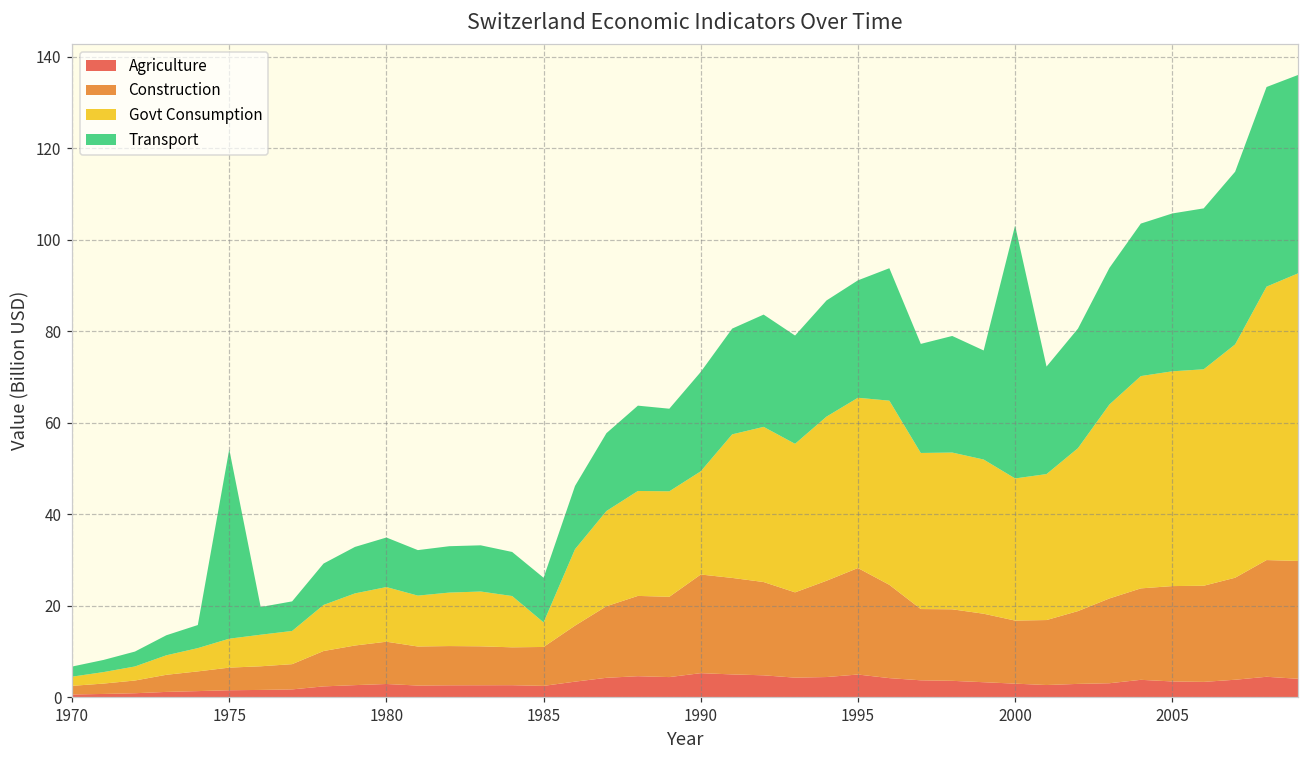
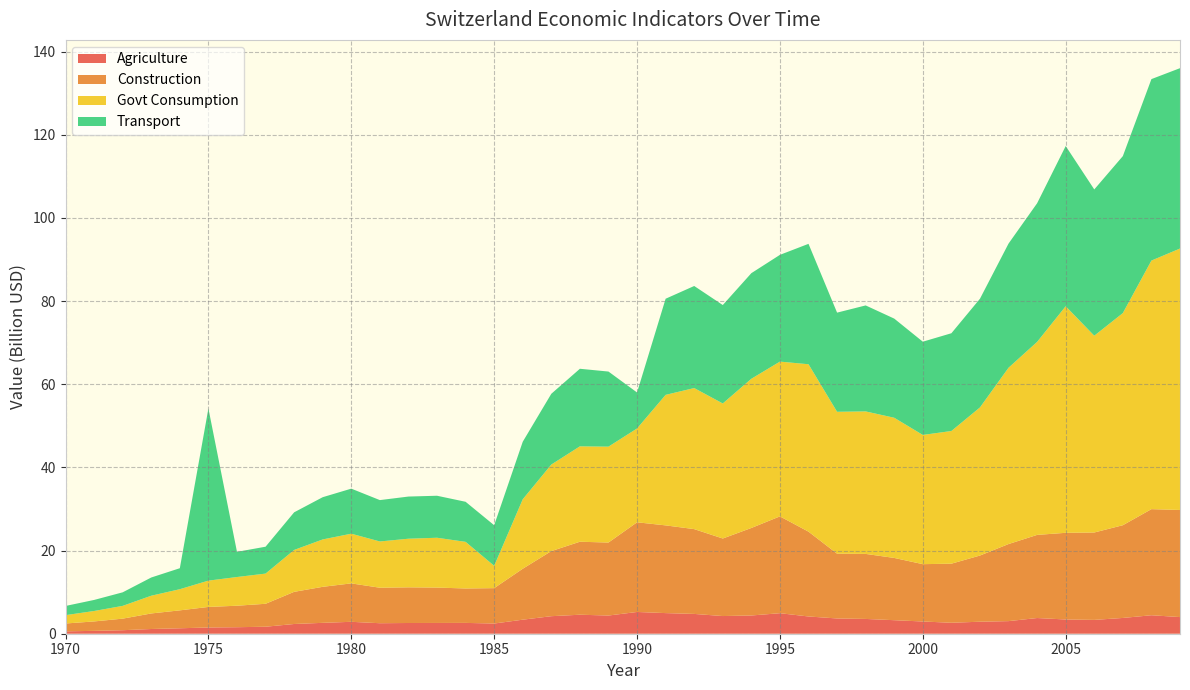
  {
    "Govt Consumption": {
      "1970": 2,
      "1975": 6,
      "1980": 12,
      "1985": 5,
      "1990": 23,
      "1995": 37,
      "2000": 31,
-     "2005": 47
+     "2005": 54
    },
    "Transport": {
      "1970": 2,
      "1975": 41,
      "1980": 11,
      "1985": 10,
-     "1990": 22,
+     "1990": 9,
      "1995": 26,
-     "2000": 55,
-     "2005": 35
+     "2000": 22,
+     "2005": 39
    }
  }
